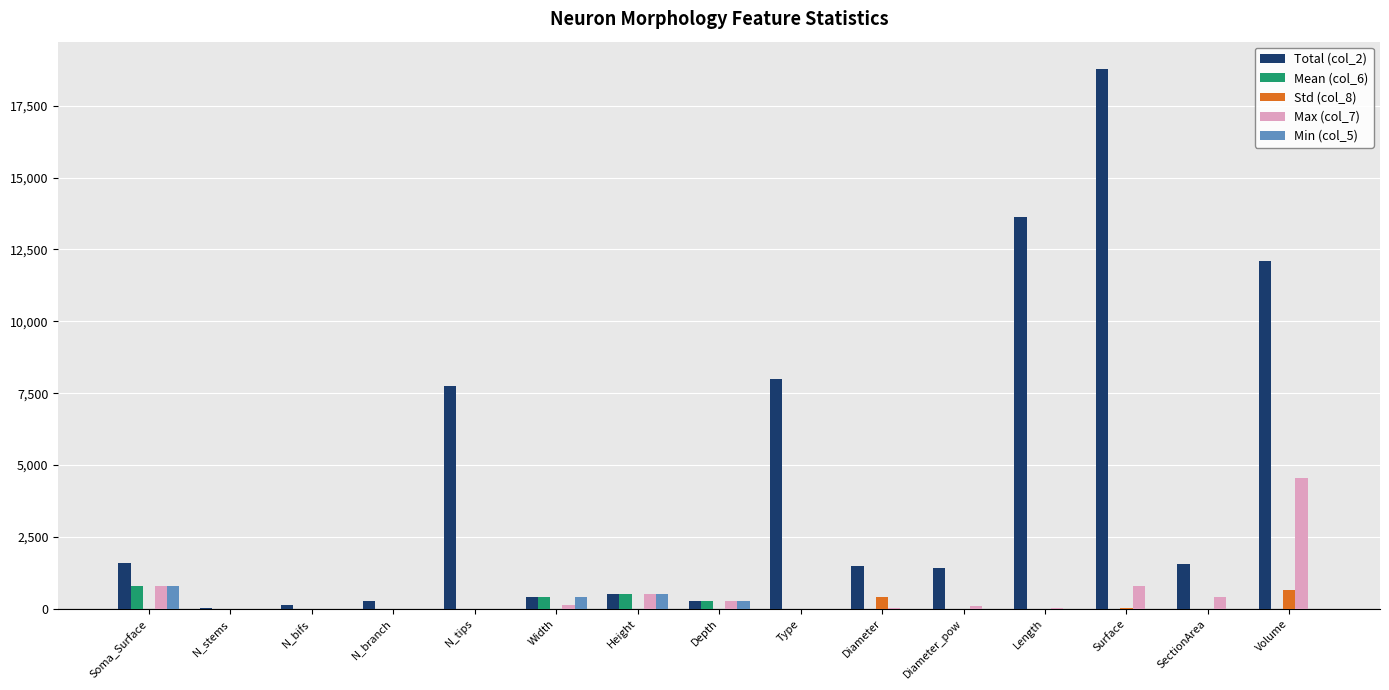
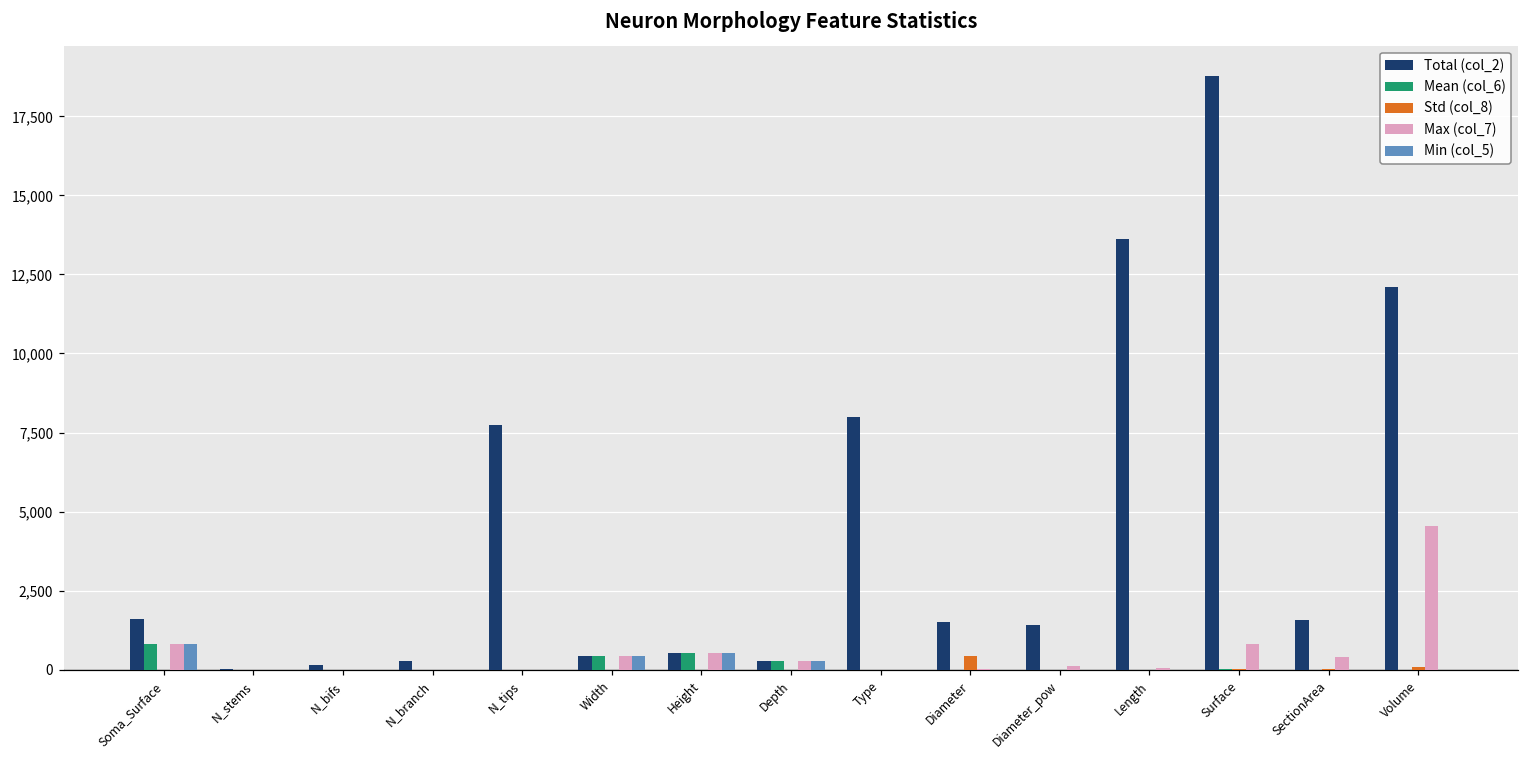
  {
    "Total (col_2)": {
      "Soma_Surface": "1,600",
      "N_bifs": "100",
      "N_branch": "300",
      "N_tips": "7,700",
      "Width": "400",
      "Height": "500",
      "Depth": "300",
      "Type": "8,000",
      "Diameter": "1,500",
      "Diameter_pow": "1,400",
      "Length": "13,600",
      "Surface": "18,800",
      "SectionArea": "1,600",
      "Volume": "12,100"
    },
    "Mean (col_6)": {
      "Soma_Surface": "800",
      "Width": "400",
      "Height": "500",
      "Depth": "300"
    },
    "Std (col_8)": {
      "N_stems": "0",
      "N_bifs": "0",
      "N_branch": "0",
      "N_tips": "0",
      "Width": "0",
      "Height": "0",
      "Depth": "0",
      "Diameter": "400",
-     "Volume": "600"
+     "Volume": "100"
    },
    "Max (col_7)": {
      "Soma_Surface": "800",
-     "Width": "100",
+     "Width": "400",
      "Height": "500",
      "Depth": "300",
      "Diameter_pow": "100",
      "Surface": "800",
      "SectionArea": "400",
      "Volume": "4,500"
    },
    "Min (col_5)": {
      "Soma_Surface": "800",
      "Width": "400",
      "Height": "500",
      "Depth": "300"
    }
  }
